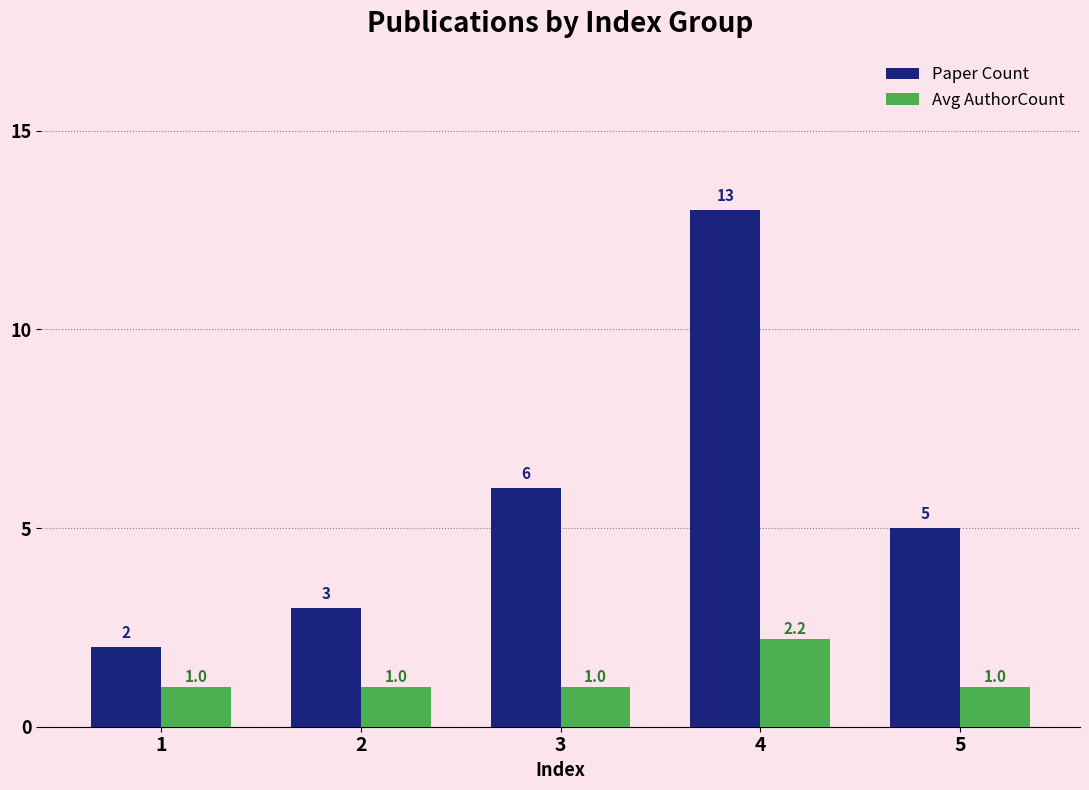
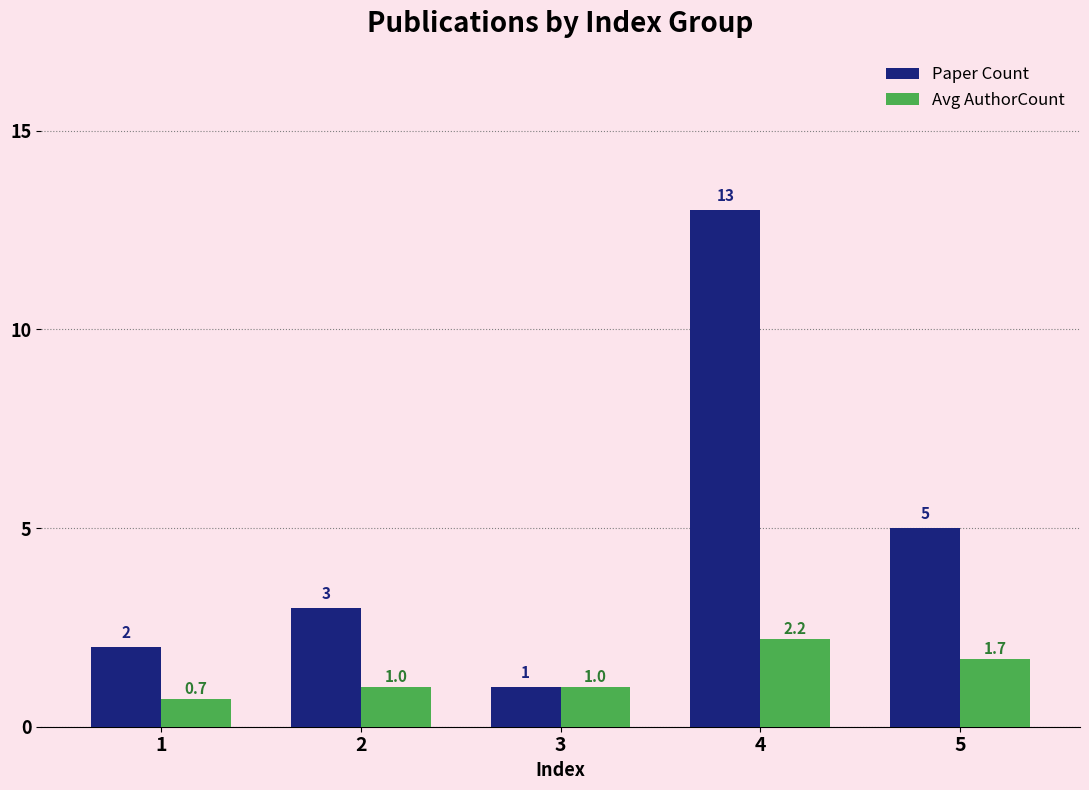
  {
    "Paper Count": {
      "1": 2,
      "2": 3,
-     "3": 6,
+     "3": 1,
      "4": 13,
      "5": 5
    },
    "Avg AuthorCount": {
-     "1": 1.0,
+     "1": 0.7,
      "2": 1.0,
      "3": 1.0,
      "4": 2.2,
-     "5": 1.0
+     "5": 1.7
    }
  }
